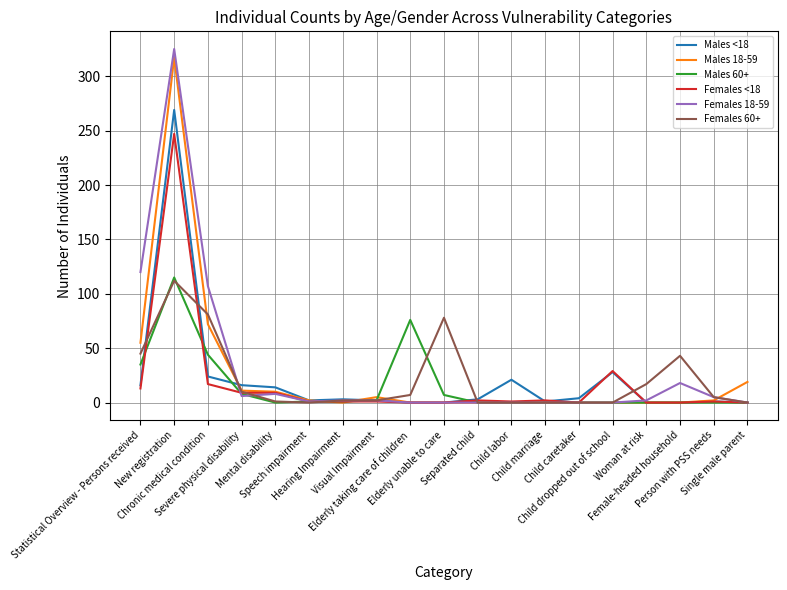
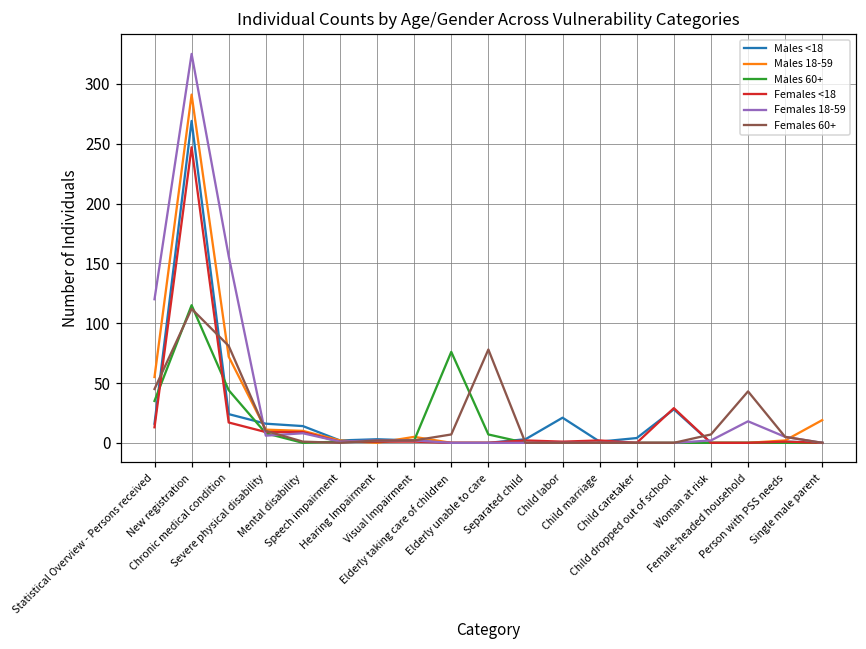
  {
    "Males <18": {
      "Statistical Overview - Persons received": 16,
      "New registration": 269,
      "Chronic medical condition": 24,
      "Severe physical disability": 16,
      "Mental disability": 14,
      "Child labor": 21,
      "Child caretaker": 4
    },
    "Males 18-59": {
      "Statistical Overview - Persons received": 55,
-     "New registration": 317,
+     "New registration": 291,
      "Chronic medical condition": 72,
      "Visual Impairment": 5,
      "Single male parent": 19
    },
    "Males 60+": {
      "Statistical Overview - Persons received": 35,
      "New registration": 115,
      "Chronic medical condition": 44,
      "Elderly taking care of children": 76,
      "Elderly unable to care": 7
    },
    "Females <18": {
      "Statistical Overview - Persons received": 13,
      "New registration": 247,
      "Chronic medical condition": 17
    },
    "Females 18-59": {
      "Statistical Overview - Persons received": 120,
      "New registration": 325,
-     "Chronic medical condition": 107,
+     "Chronic medical condition": 156,
      "Female-headed household": 18
    },
    "Females 60+": {
      "Statistical Overview - Persons received": 45,
      "New registration": 112,
      "Chronic medical condition": 81,
      "Elderly taking care of children": 7,
      "Elderly unable to care": 78,
-     "Woman at risk": 17,
+     "Woman at risk": 7,
      "Female-headed household": 43
    }
  }
